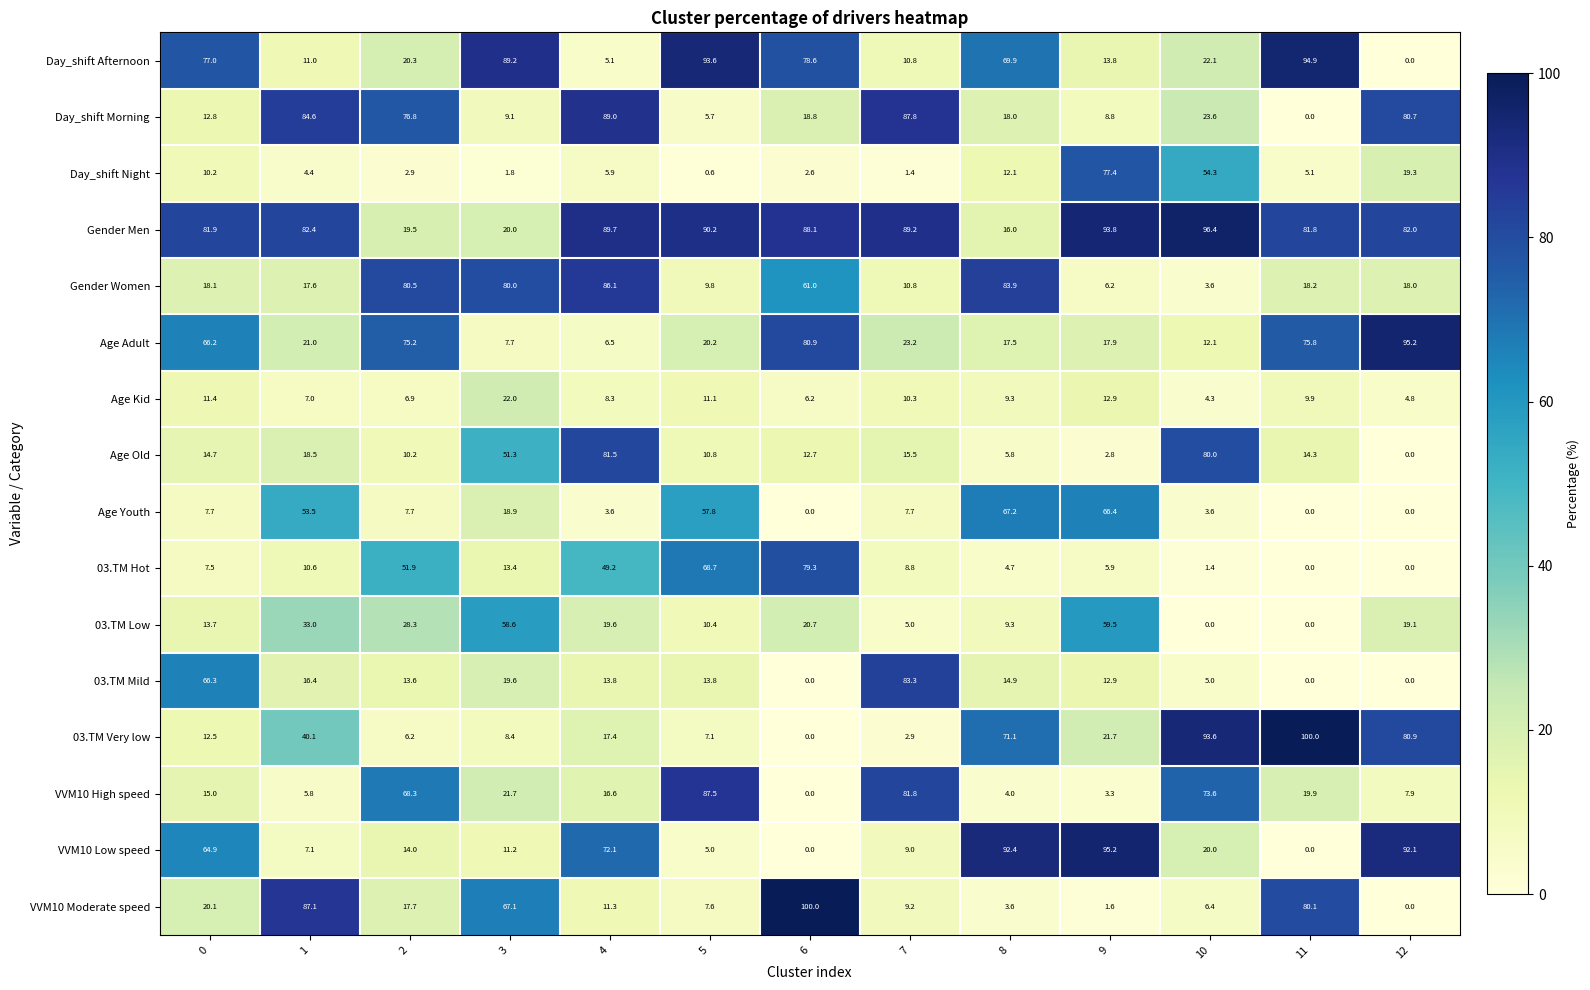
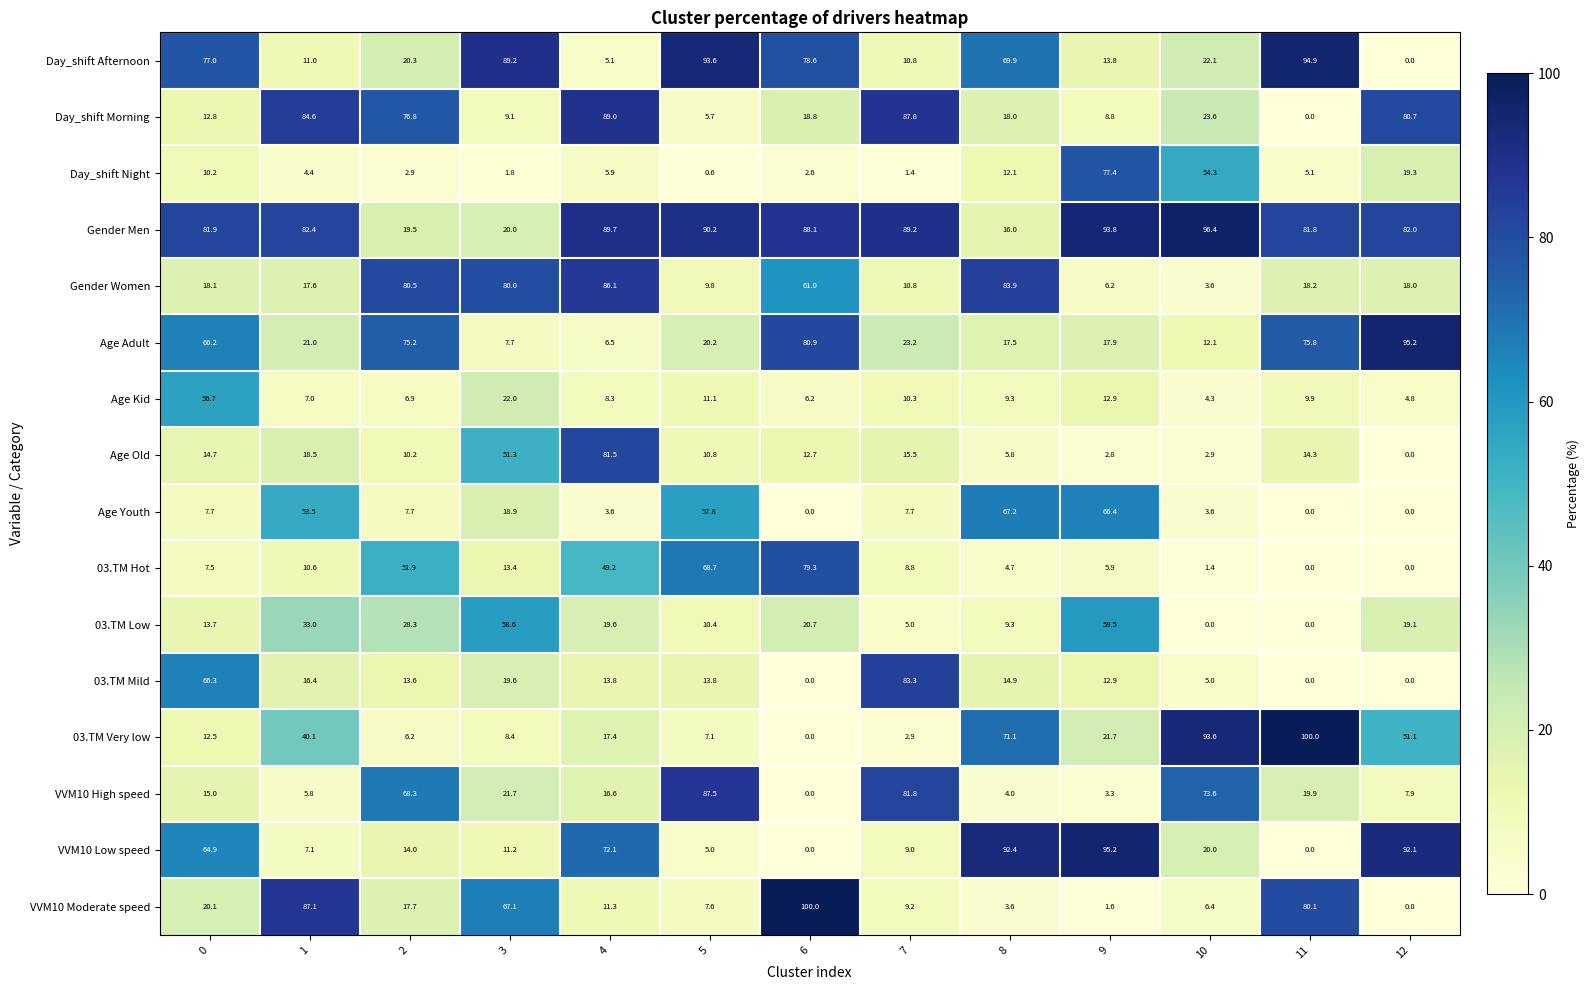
  {
    "Age Kid": {
-     "0": 11.4,
+     "0": 56.7,
      "1": 7.0,
      "2": 6.9,
      "3": 22.0,
      "4": 8.3,
      "5": 11.1,
      "6": 6.2,
      "7": 10.3,
      "8": 9.3,
      "9": 12.9,
      "10": 4.3,
      "11": 9.9,
      "12": 4.8
    },
    "Age Old": {
      "0": 14.7,
      "1": 18.5,
      "2": 10.2,
      "3": 51.3,
      "4": 81.5,
      "5": 10.8,
      "6": 12.7,
      "7": 15.5,
      "8": 5.8,
      "9": 2.8,
-     "10": 80.0,
+     "10": 2.9,
      "11": 14.3,
      "12": 0.0
    },
    "03.TM Very low": {
      "0": 12.5,
      "1": 40.1,
      "2": 6.2,
      "3": 8.4,
      "4": 17.4,
      "5": 7.1,
      "6": 0.0,
      "7": 2.9,
      "8": 71.1,
      "9": 21.7,
      "10": 93.6,
      "11": 100.0,
-     "12": 80.9
+     "12": 51.1
    }
  }
